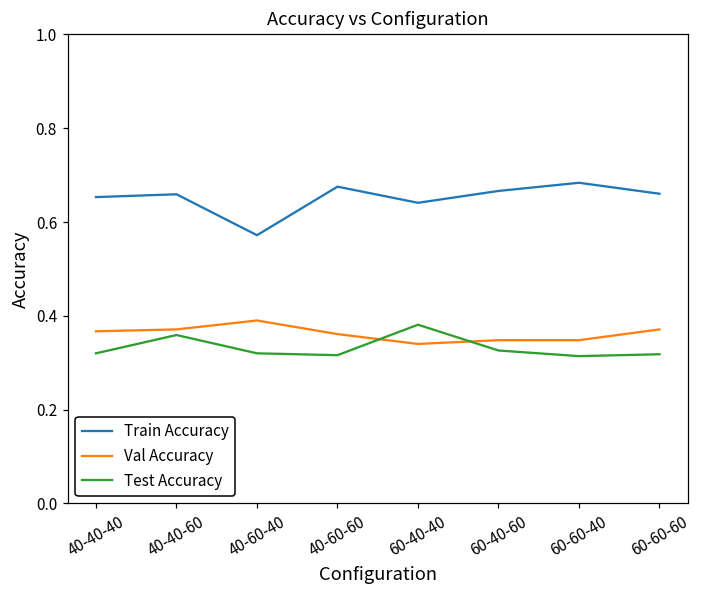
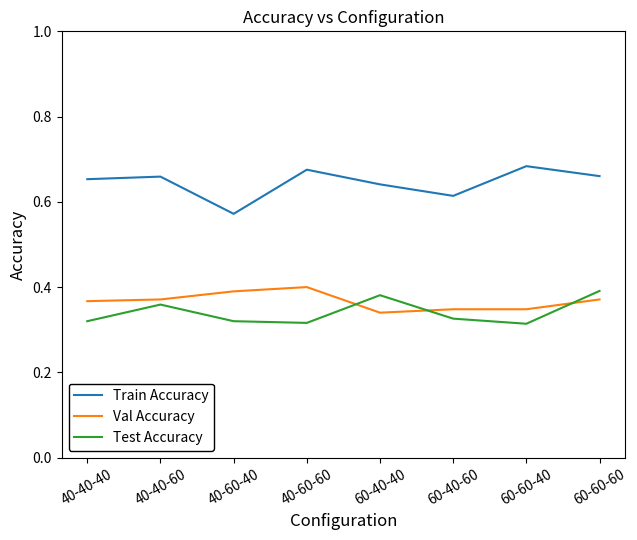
  {
    "Train Accuracy": {
      "40-40-40": 0.65,
      "40-40-60": 0.66,
      "40-60-40": 0.57,
      "40-60-60": 0.68,
      "60-40-40": 0.64,
-     "60-40-60": 0.67,
+     "60-40-60": 0.61,
      "60-60-40": 0.68,
      "60-60-60": 0.66
    },
    "Val Accuracy": {
      "40-40-40": 0.37,
      "40-40-60": 0.37,
      "40-60-40": 0.39,
-     "40-60-60": 0.36,
+     "40-60-60": 0.40,
      "60-40-40": 0.34,
      "60-40-60": 0.35,
      "60-60-40": 0.35,
      "60-60-60": 0.37
    },
    "Test Accuracy": {
      "40-40-40": 0.32,
      "40-40-60": 0.36,
      "40-60-40": 0.32,
      "40-60-60": 0.32,
      "60-40-40": 0.38,
      "60-40-60": 0.33,
      "60-60-40": 0.31,
-     "60-60-60": 0.32
+     "60-60-60": 0.39
    }
  }
